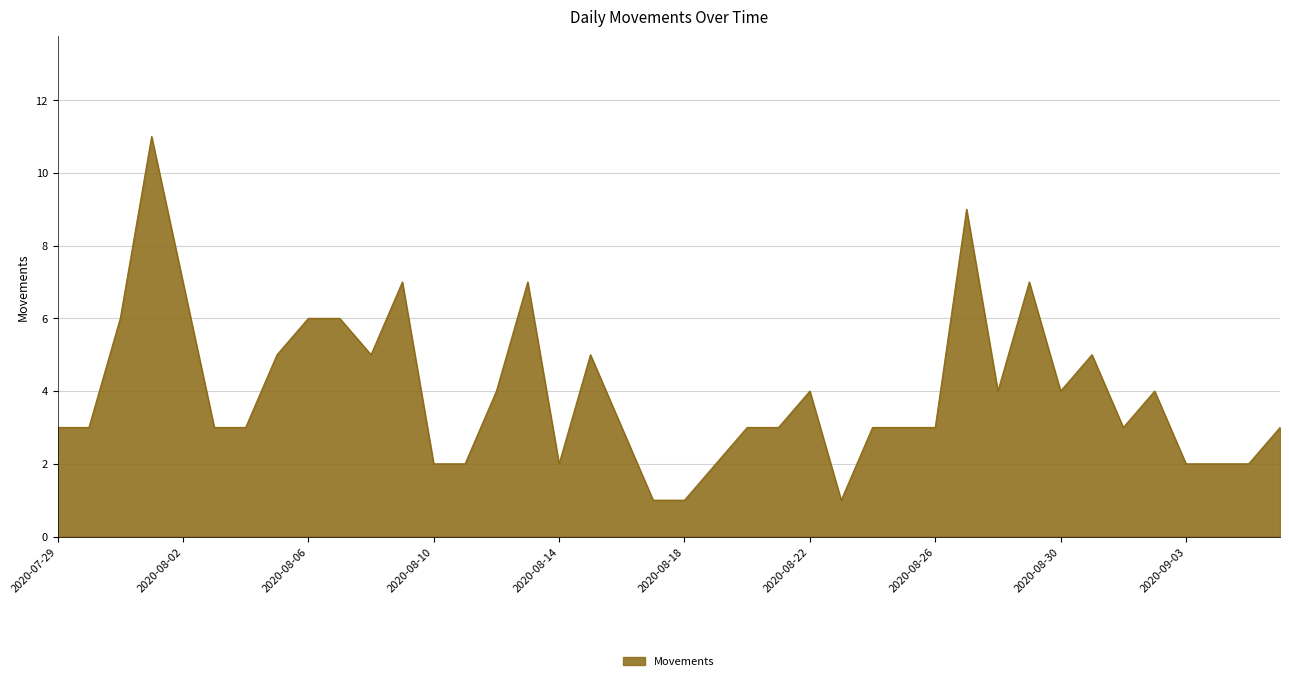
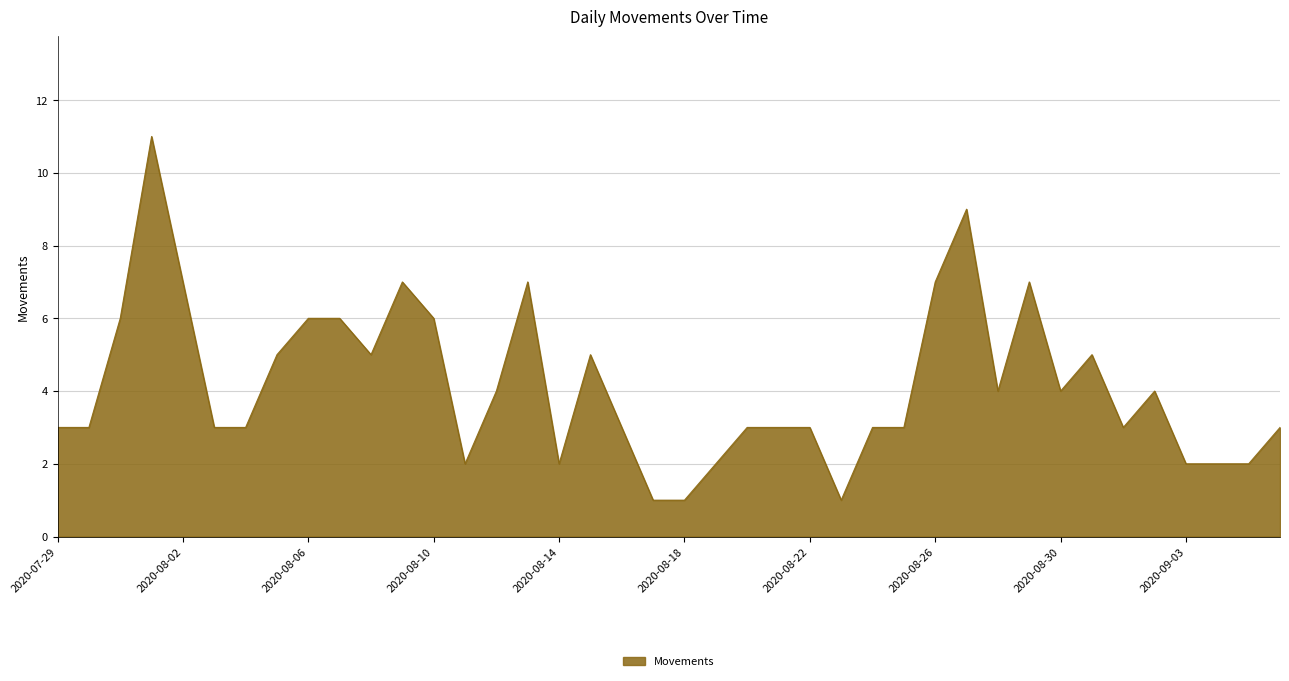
  {
    "2020-07-29": 3,
    "2020-08-02": 7,
    "2020-08-06": 6,
-   "2020-08-10": 2,
+   "2020-08-10": 6,
    "2020-08-14": 2,
    "2020-08-18": 1,
-   "2020-08-22": 4,
-   "2020-08-26": 3,
+   "2020-08-22": 3,
+   "2020-08-26": 7,
    "2020-08-30": 4,
    "2020-09-03": 2
  }
